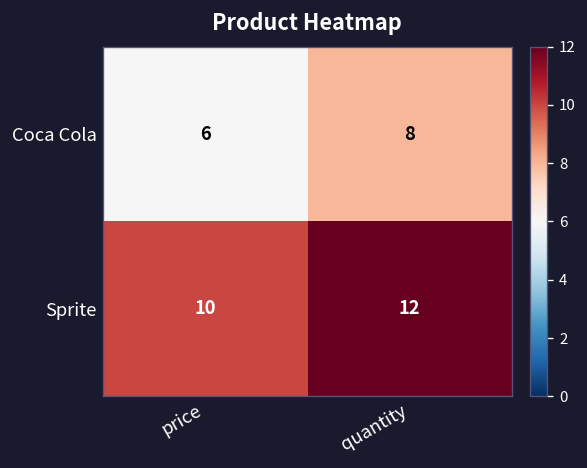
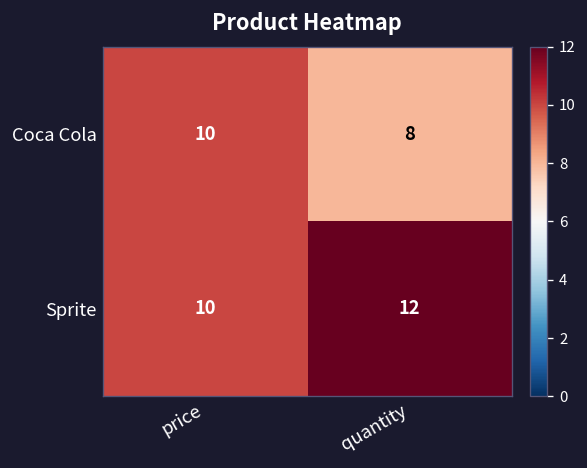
  {
    "Coca Cola": {
-     "price": 6,
+     "price": 10,
      "quantity": 8
    },
    "Sprite": {
      "price": 10,
      "quantity": 12
    }
  }
